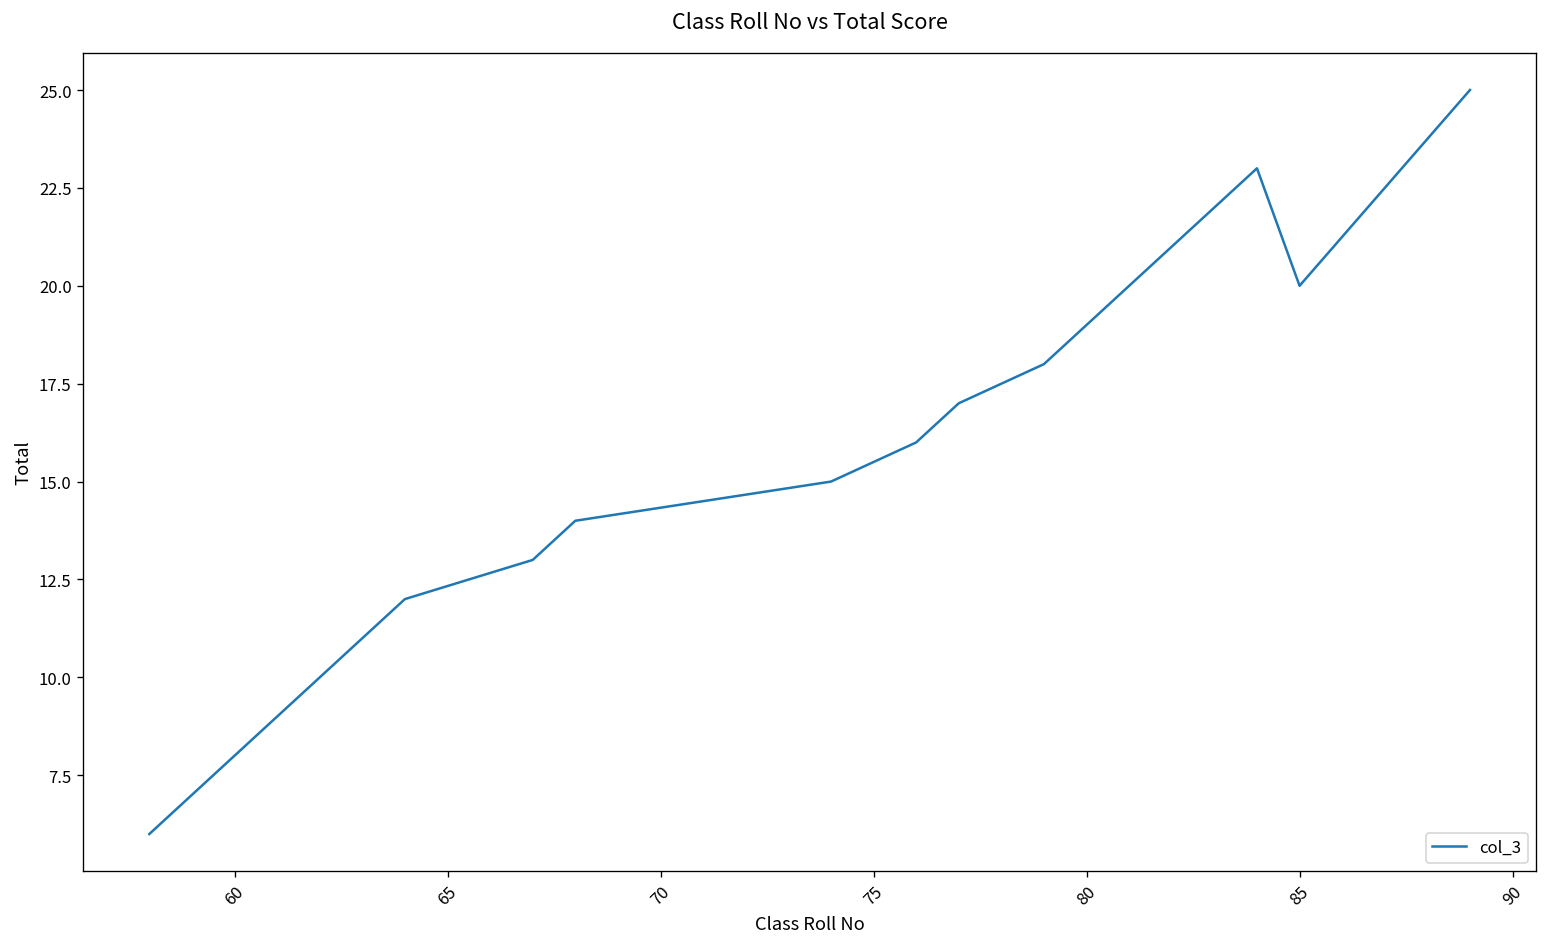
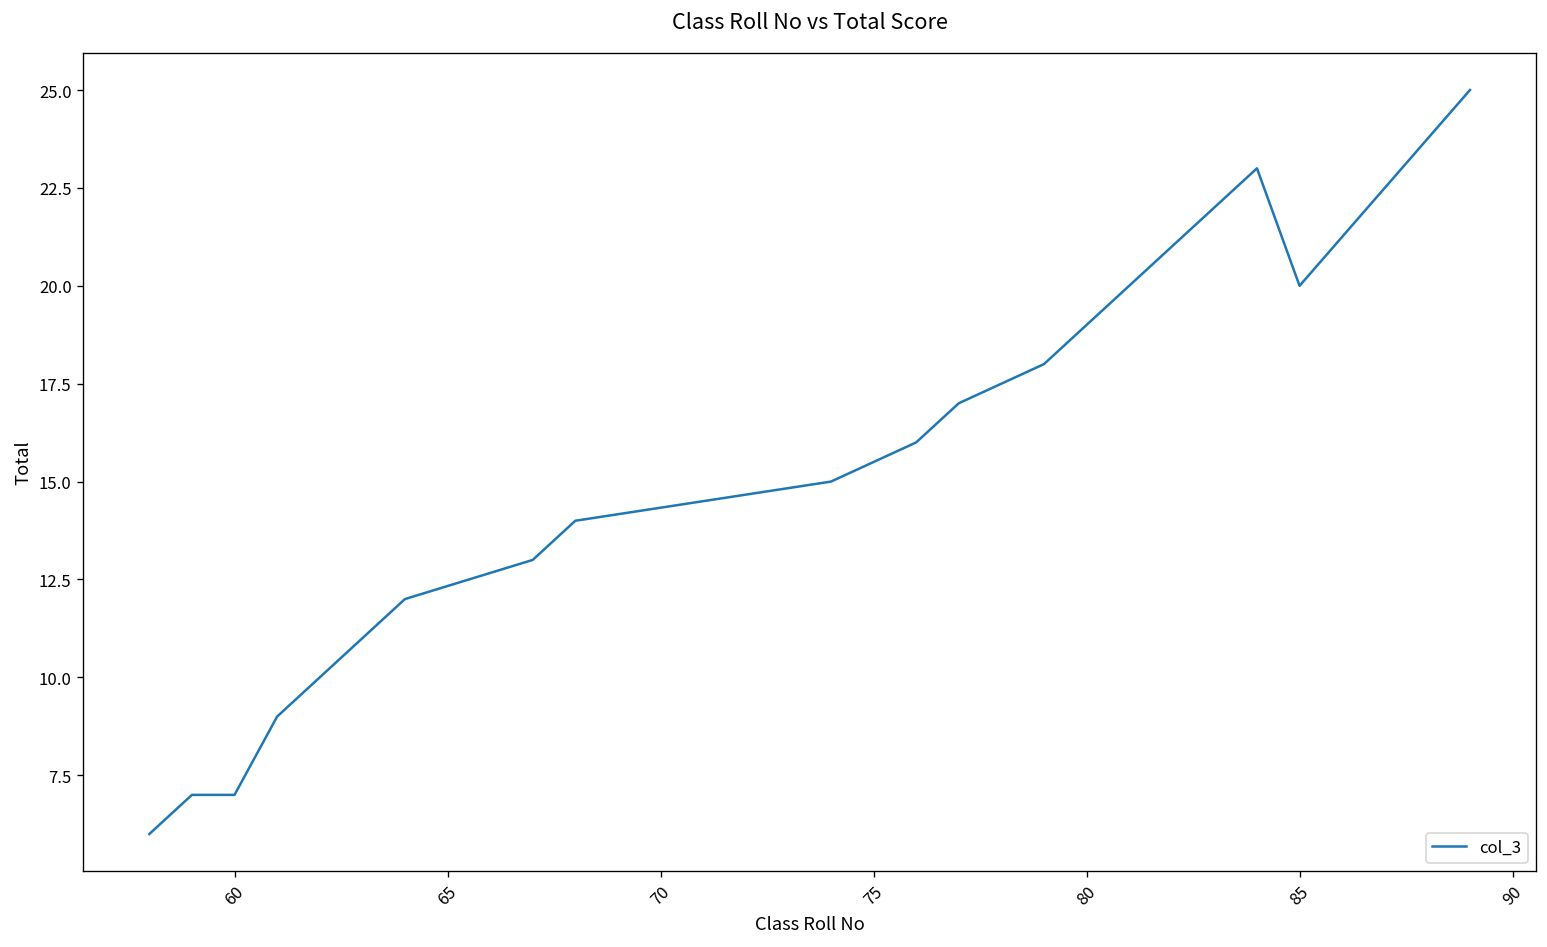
  {
-   "60": 8,
+   "60": 7,
    "80": 19,
    "85": 20
  }
